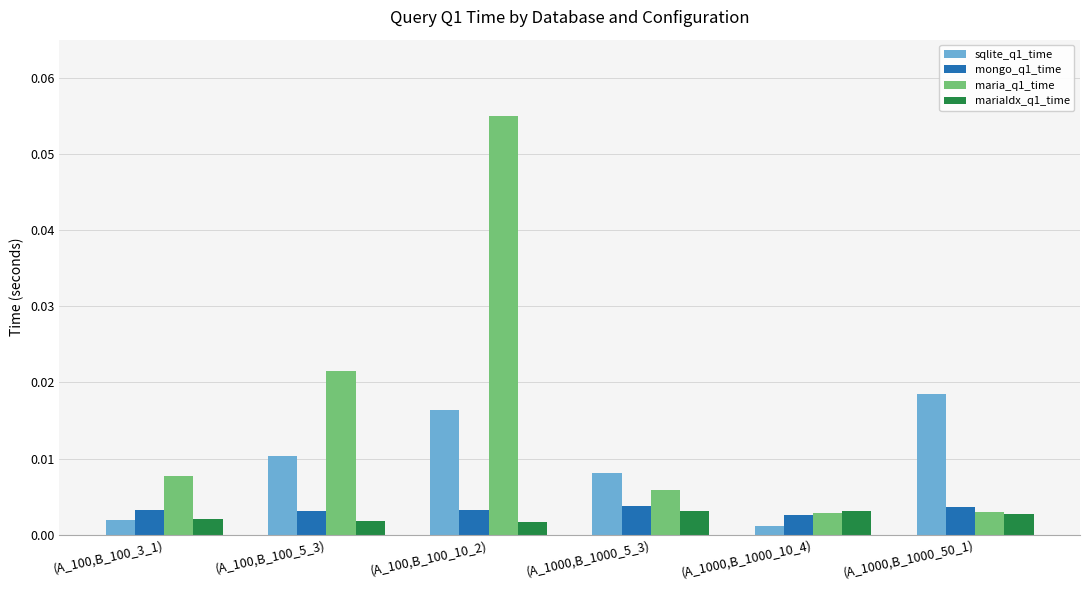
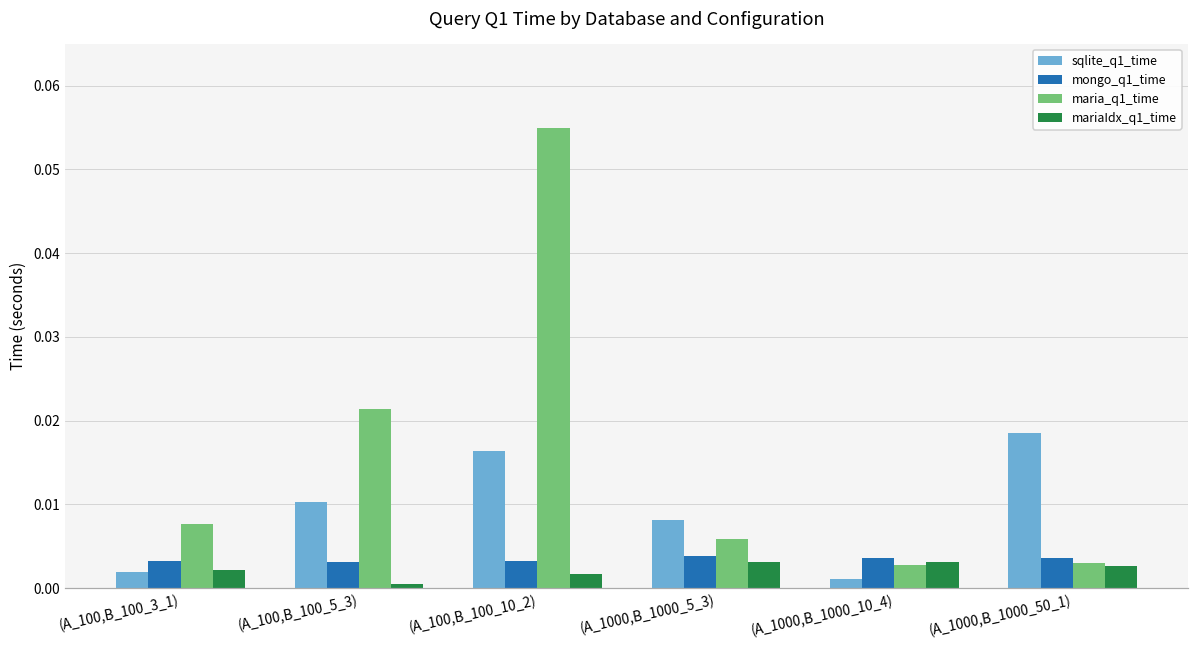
  {
    "sqlite_q1_time": {
      "(A_100,B_100_3_1)": 0.002,
      "(A_100,B_100_5_3)": 0.010,
      "(A_100,B_100_10_2)": 0.016,
      "(A_1000,B_1000_5_3)": 0.008,
      "(A_1000,B_1000_10_4)": 0.001,
      "(A_1000,B_1000_50_1)": 0.019
    },
    "mongo_q1_time": {
      "(A_100,B_100_3_1)": 0.003,
      "(A_100,B_100_5_3)": 0.003,
      "(A_100,B_100_10_2)": 0.003,
      "(A_1000,B_1000_5_3)": 0.004,
-     "(A_1000,B_1000_10_4)": 0.003,
+     "(A_1000,B_1000_10_4)": 0.004,
      "(A_1000,B_1000_50_1)": 0.004
    },
    "maria_q1_time": {
      "(A_100,B_100_3_1)": 0.008,
      "(A_100,B_100_5_3)": 0.021,
      "(A_100,B_100_10_2)": 0.055,
      "(A_1000,B_1000_5_3)": 0.006,
      "(A_1000,B_1000_10_4)": 0.003,
      "(A_1000,B_1000_50_1)": 0.003
    },
    "mariaIdx_q1_time": {
      "(A_100,B_100_3_1)": 0.002,
-     "(A_100,B_100_5_3)": 0.002,
+     "(A_100,B_100_5_3)": 0.001,
      "(A_100,B_100_10_2)": 0.002,
      "(A_1000,B_1000_5_3)": 0.003,
      "(A_1000,B_1000_10_4)": 0.003,
      "(A_1000,B_1000_50_1)": 0.003
    }
  }
